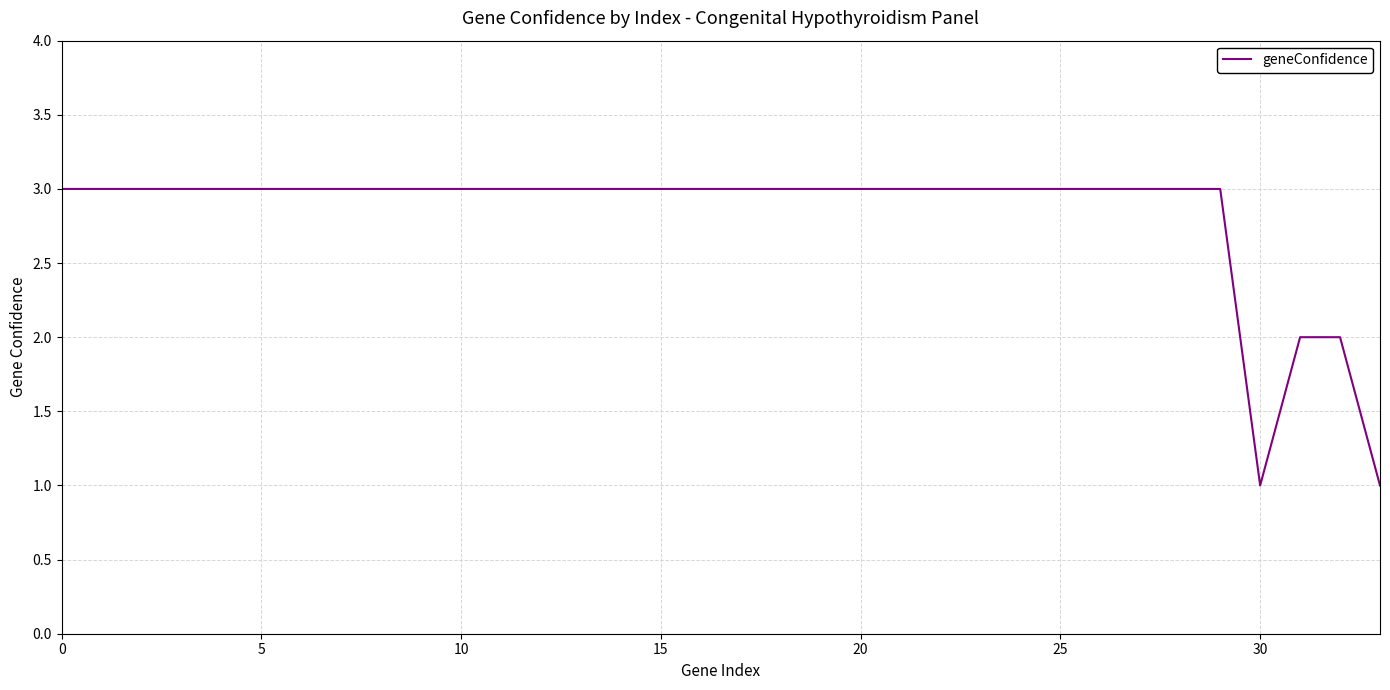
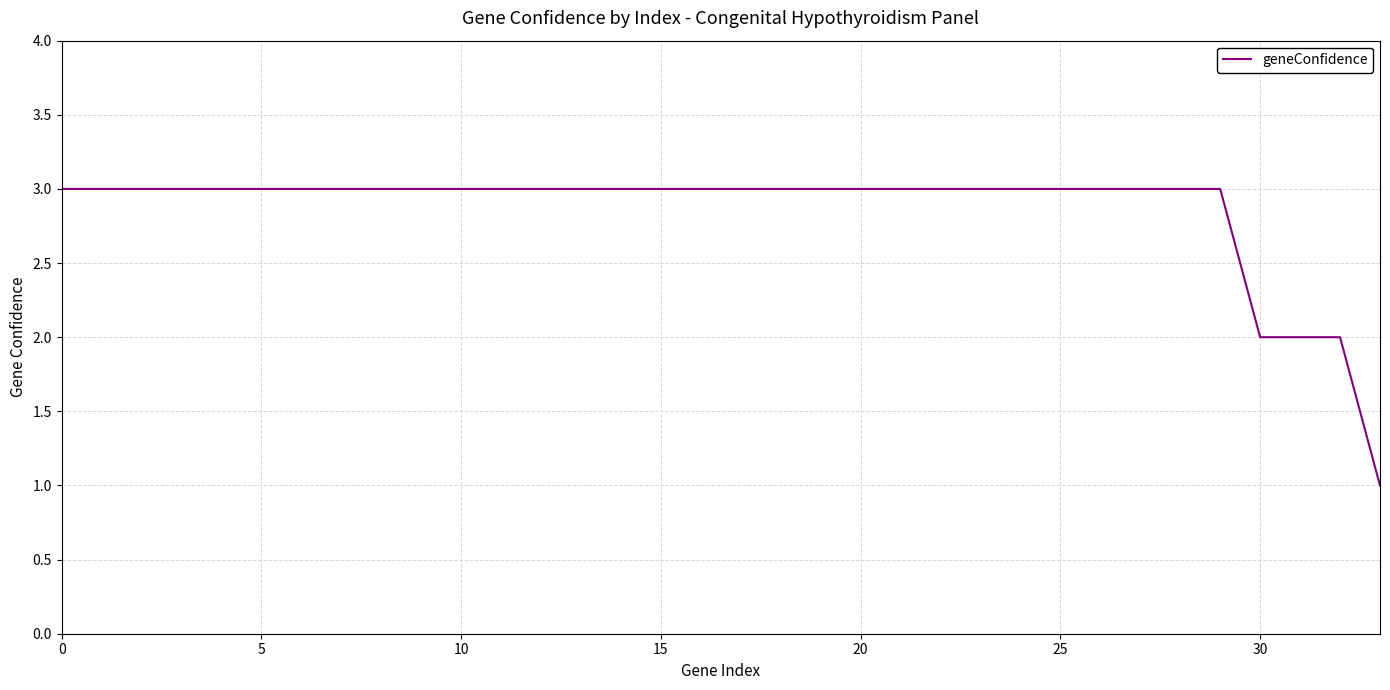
  {
    "0": 3,
    "5": 3,
    "10": 3,
    "15": 3,
    "20": 3,
    "25": 3,
-   "30": 1
+   "30": 2
  }
